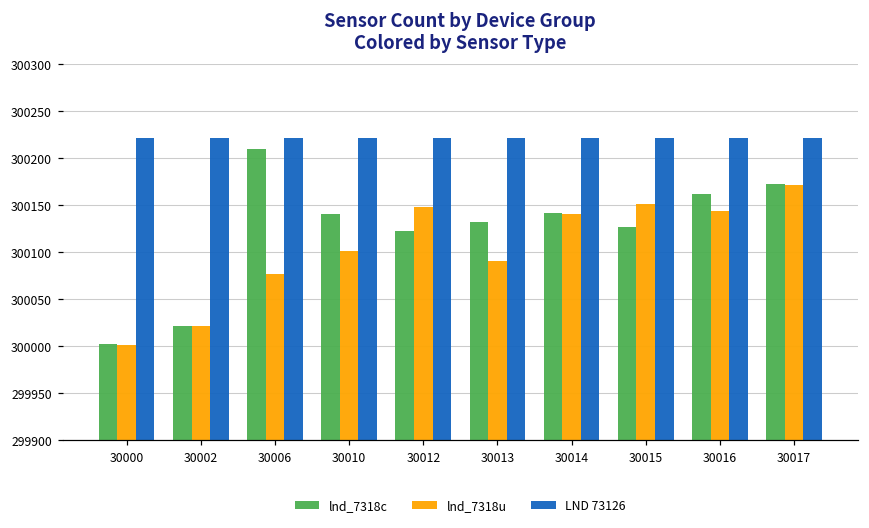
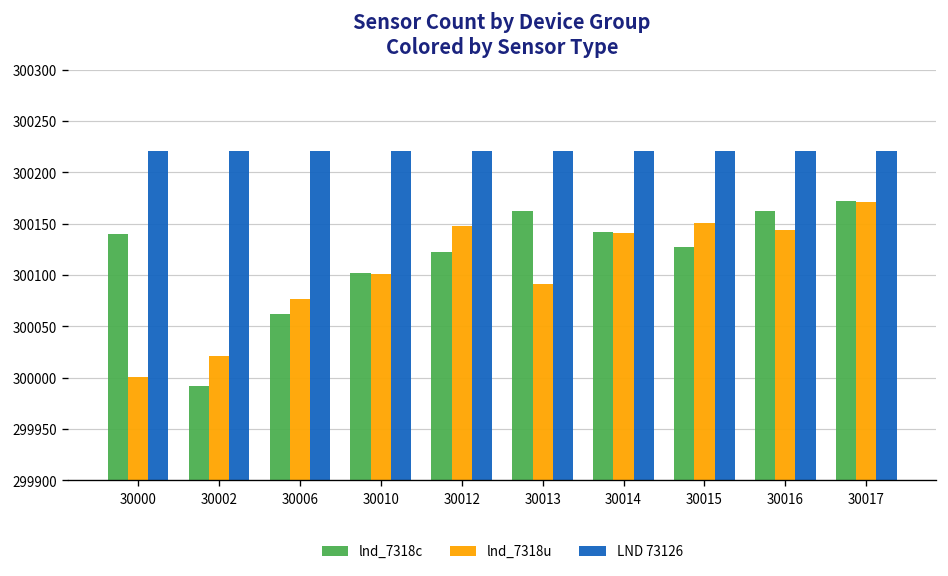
  {
    "lnd_7318c": {
-     "30000": 300000,
-     "30002": 300020,
-     "30006": 300210,
-     "30010": 300140,
+     "30000": 300140,
+     "30002": 299990,
+     "30006": 300060,
+     "30010": 300100,
      "30012": 300120,
-     "30013": 300130,
+     "30013": 300160,
      "30014": 300140,
      "30015": 300130,
      "30016": 300160,
      "30017": 300170
    },
    "lnd_7318u": {
      "30000": 300000,
      "30002": 300020,
      "30006": 300080,
      "30010": 300100,
      "30012": 300150,
      "30013": 300090,
      "30014": 300140,
      "30015": 300150,
      "30016": 300140,
      "30017": 300170
    },
    "LND 73126": {
      "30000": 300220,
      "30002": 300220,
      "30006": 300220,
      "30010": 300220,
      "30012": 300220,
      "30013": 300220,
      "30014": 300220,
      "30015": 300220,
      "30016": 300220,
      "30017": 300220
    }
  }
